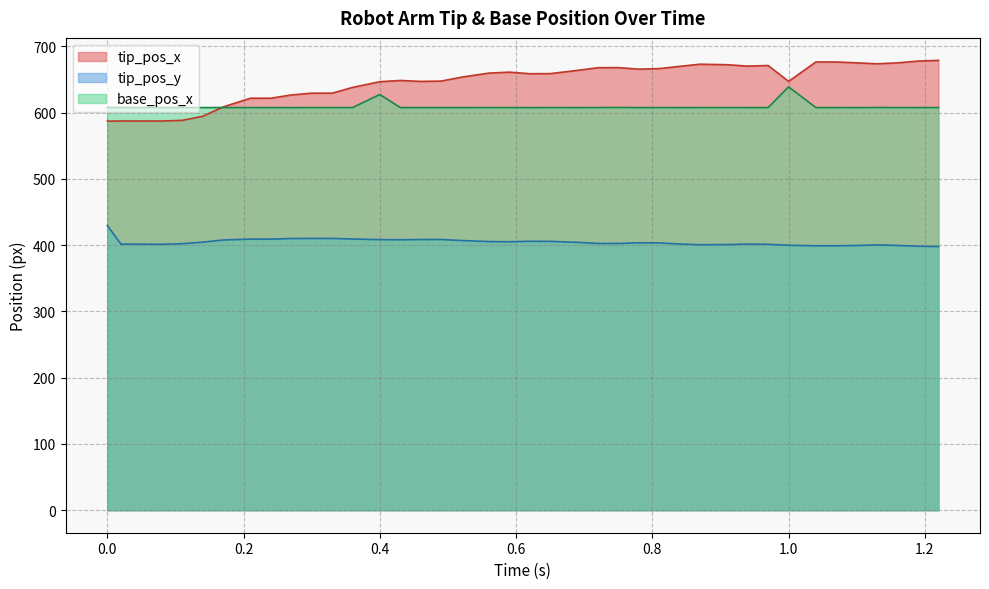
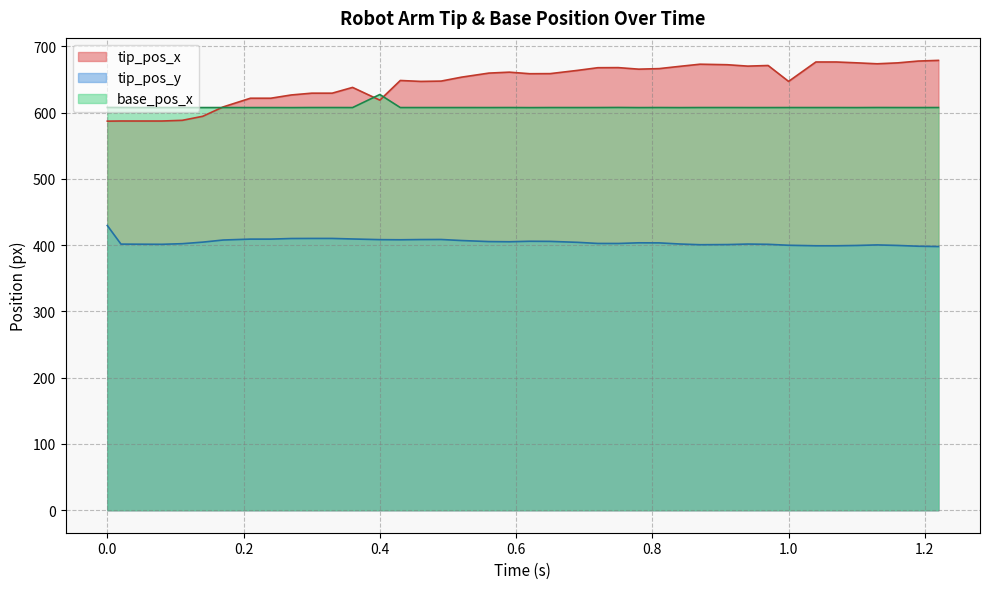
  {
    "tip_pos_x": {
      "0.0": 590,
-     "0.4": 650,
+     "0.4": 620,
      "1.0": 650
    },
    "tip_pos_y": {
      "0.0": 430,
      "0.4": 410,
      "1.0": 400
    },
    "base_pos_x": {
      "0.4": 630,
-     "1.0": 640
+     "1.0": 610
    }
  }
